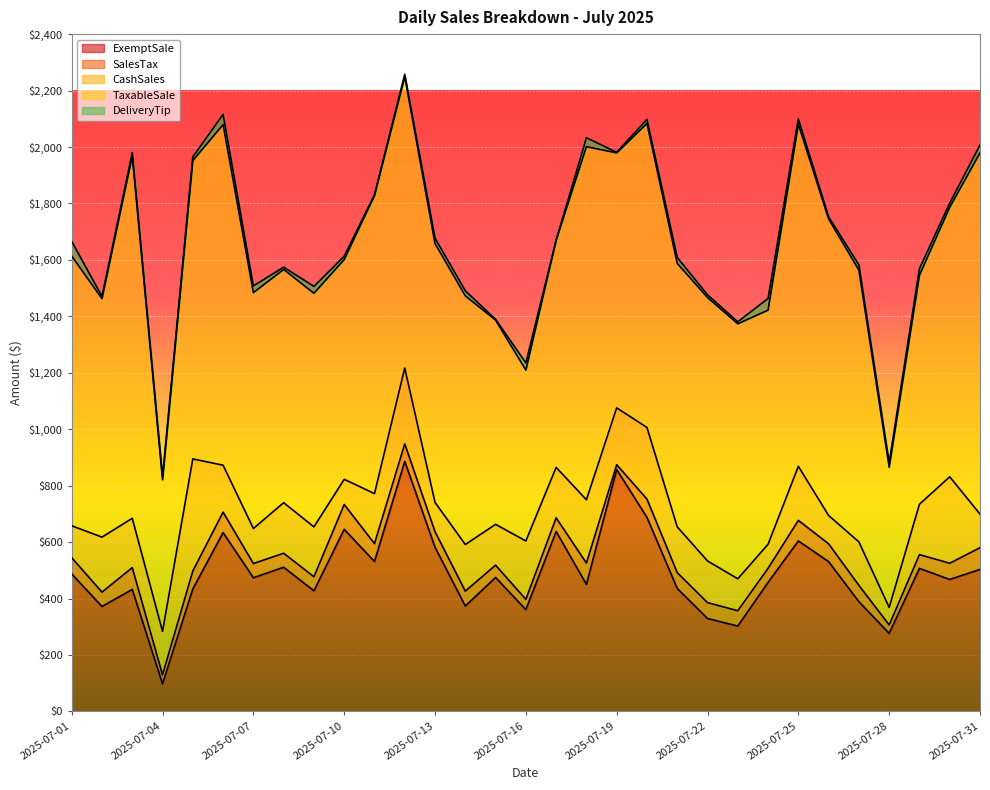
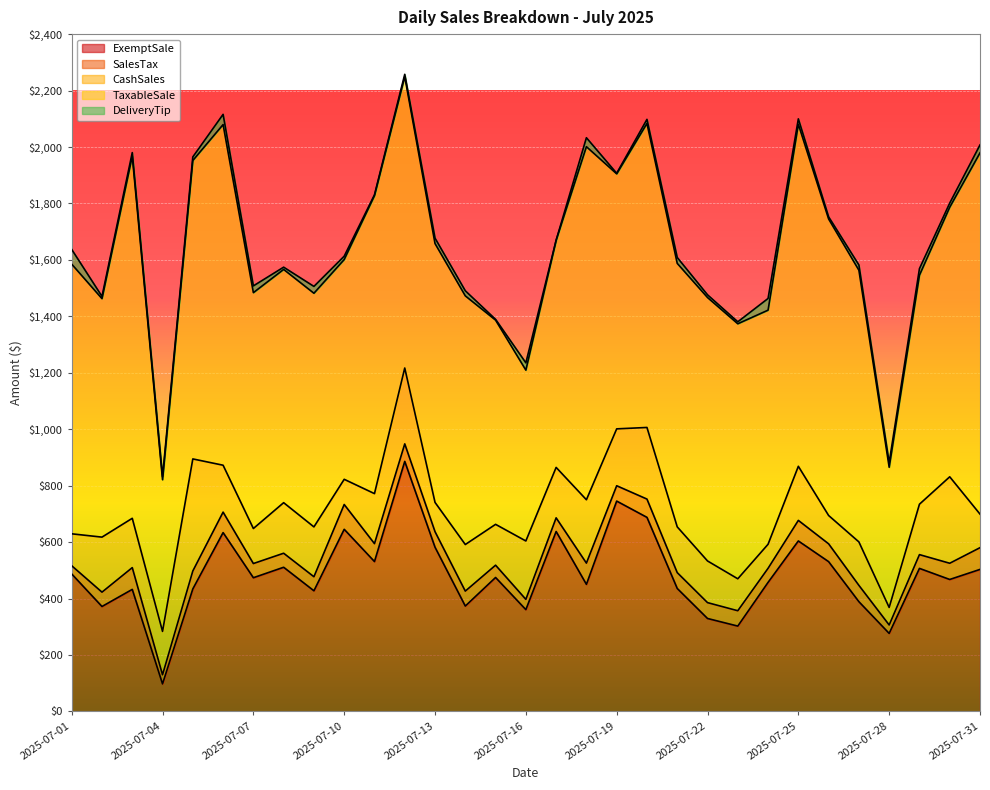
  {
    "ExemptSale": {
      "2025-07-01": "$490",
      "2025-07-04": "$100",
      "2025-07-07": "$470",
      "2025-07-10": "$650",
      "2025-07-13": "$580",
      "2025-07-16": "$360",
-     "2025-07-19": "$860",
+     "2025-07-19": "$750",
      "2025-07-22": "$330",
      "2025-07-25": "$600",
      "2025-07-28": "$280",
      "2025-07-31": "$500"
    },
    "SalesTax": {
-     "2025-07-01": "$60",
+     "2025-07-01": "$30",
      "2025-07-04": "$30",
      "2025-07-07": "$50",
      "2025-07-10": "$90",
      "2025-07-13": "$60",
      "2025-07-16": "$40",
-     "2025-07-19": "$20",
+     "2025-07-19": "$50",
      "2025-07-22": "$60",
      "2025-07-25": "$70",
      "2025-07-28": "$30",
      "2025-07-31": "$80"
    },
    "DeliveryTip": {
      "2025-07-01": "$50",
      "2025-07-04": "$10",
      "2025-07-07": "$20",
      "2025-07-10": "$10",
      "2025-07-13": "$20",
      "2025-07-16": "$30",
      "2025-07-22": "$10",
      "2025-07-25": "$20",
      "2025-07-28": "$20",
      "2025-07-31": "$30"
    }
  }
